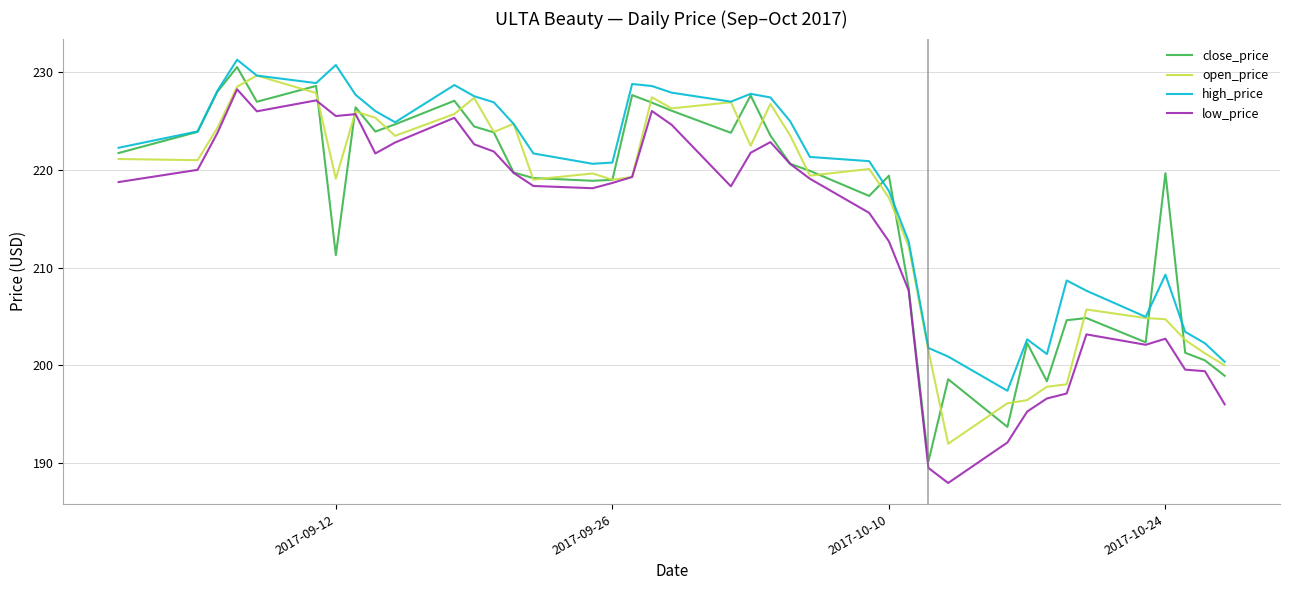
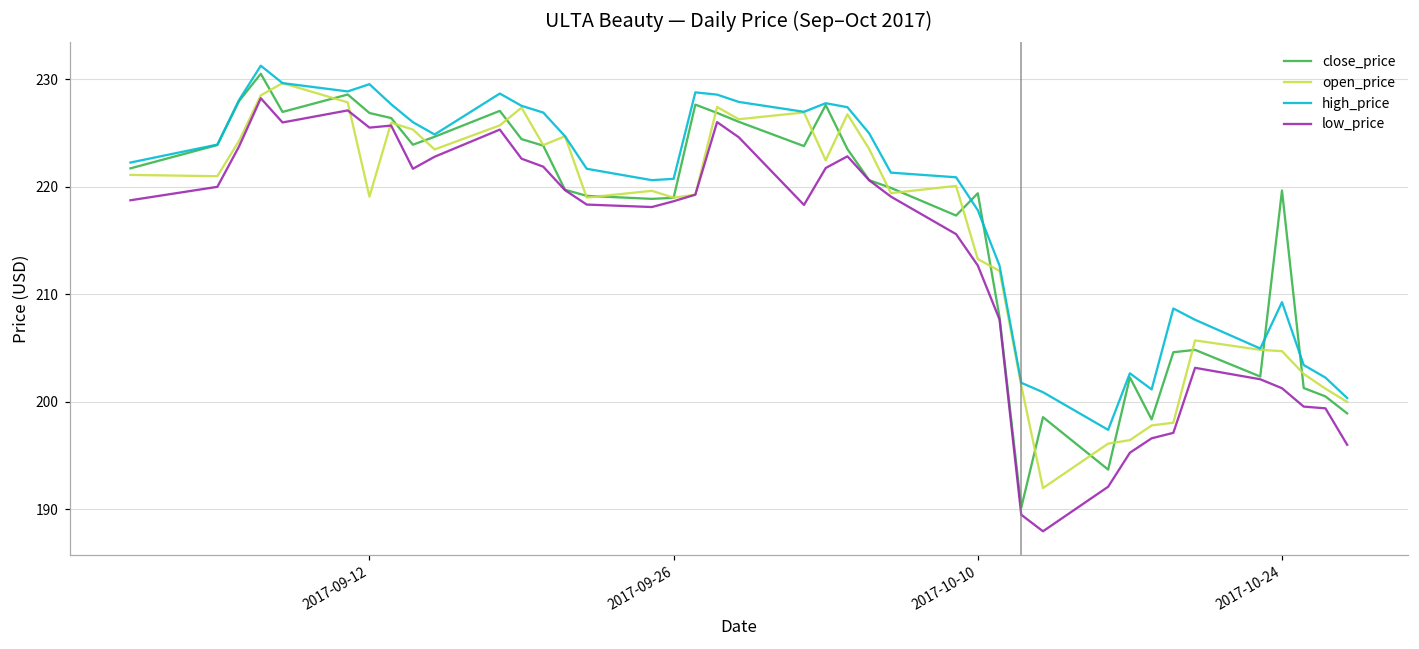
  {
    "close_price": {
-     "2017-09-12": 211,
+     "2017-09-12": 227,
      "2017-10-10": 219,
      "2017-10-24": 220
    },
    "open_price": {
      "2017-09-12": 219,
-     "2017-10-10": 217,
+     "2017-10-10": 213,
      "2017-10-24": 205
    },
    "high_price": {
-     "2017-09-12": 231,
+     "2017-09-12": 230,
      "2017-09-26": 221,
      "2017-10-10": 218,
      "2017-10-24": 209
    },
    "low_price": {
      "2017-09-12": 226,
      "2017-09-26": 219,
      "2017-10-10": 213,
-     "2017-10-24": 203
+     "2017-10-24": 201
    }
  }
